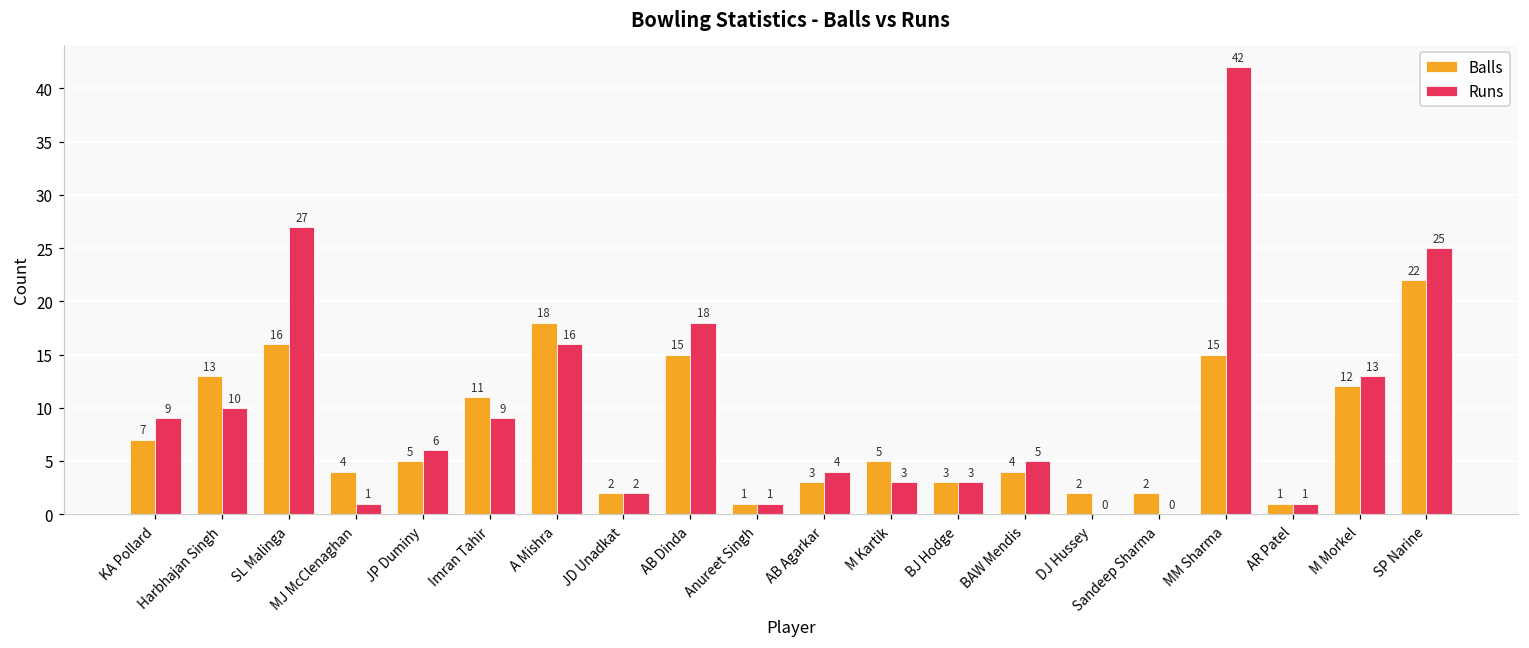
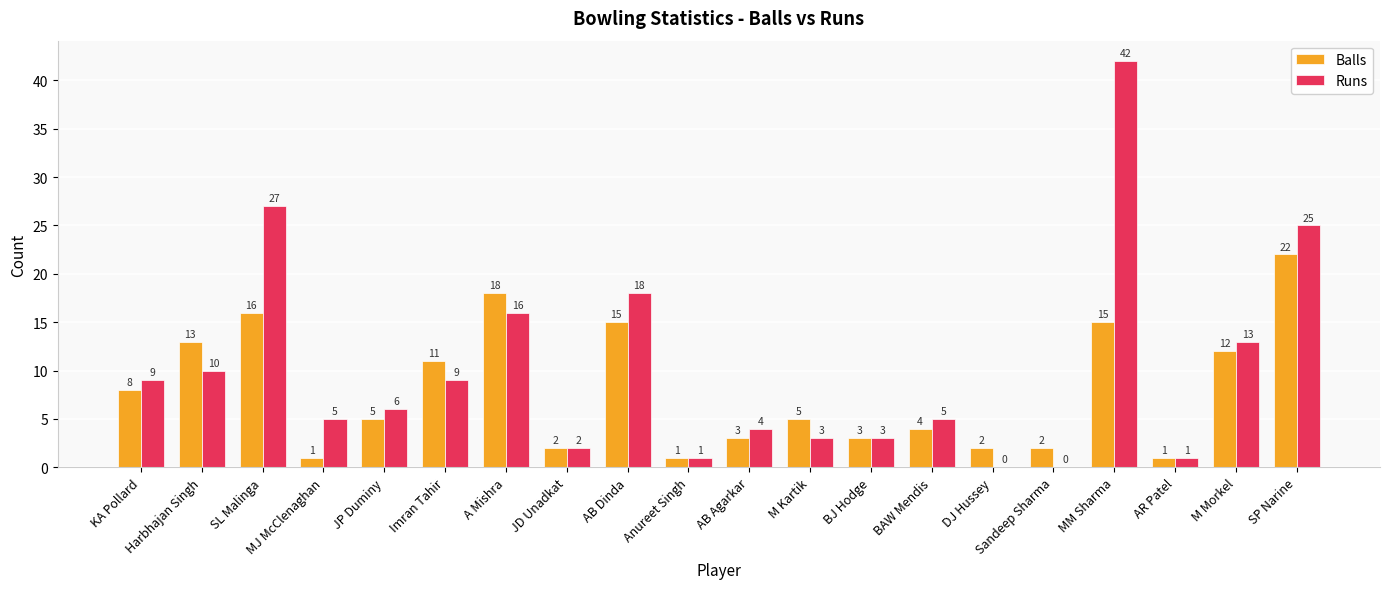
  {
    "Balls": {
-     "KA Pollard": 7,
+     "KA Pollard": 8,
      "Harbhajan Singh": 13,
      "SL Malinga": 16,
-     "MJ McClenaghan": 4,
+     "MJ McClenaghan": 1,
      "JP Duminy": 5,
      "Imran Tahir": 11,
      "A Mishra": 18,
      "JD Unadkat": 2,
      "AB Dinda": 15,
      "Anureet Singh": 1,
      "AB Agarkar": 3,
      "M Kartik": 5,
      "BJ Hodge": 3,
      "BAW Mendis": 4,
      "DJ Hussey": 2,
      "Sandeep Sharma": 2,
      "MM Sharma": 15,
      "AR Patel": 1,
      "M Morkel": 12,
      "SP Narine": 22
    },
    "Runs": {
      "KA Pollard": 9,
      "Harbhajan Singh": 10,
      "SL Malinga": 27,
-     "MJ McClenaghan": 1,
+     "MJ McClenaghan": 5,
      "JP Duminy": 6,
      "Imran Tahir": 9,
      "A Mishra": 16,
      "JD Unadkat": 2,
      "AB Dinda": 18,
      "Anureet Singh": 1,
      "AB Agarkar": 4,
      "M Kartik": 3,
      "BJ Hodge": 3,
      "BAW Mendis": 5,
      "DJ Hussey": 0,
      "Sandeep Sharma": 0,
      "MM Sharma": 42,
      "AR Patel": 1,
      "M Morkel": 13,
      "SP Narine": 25
    }
  }
